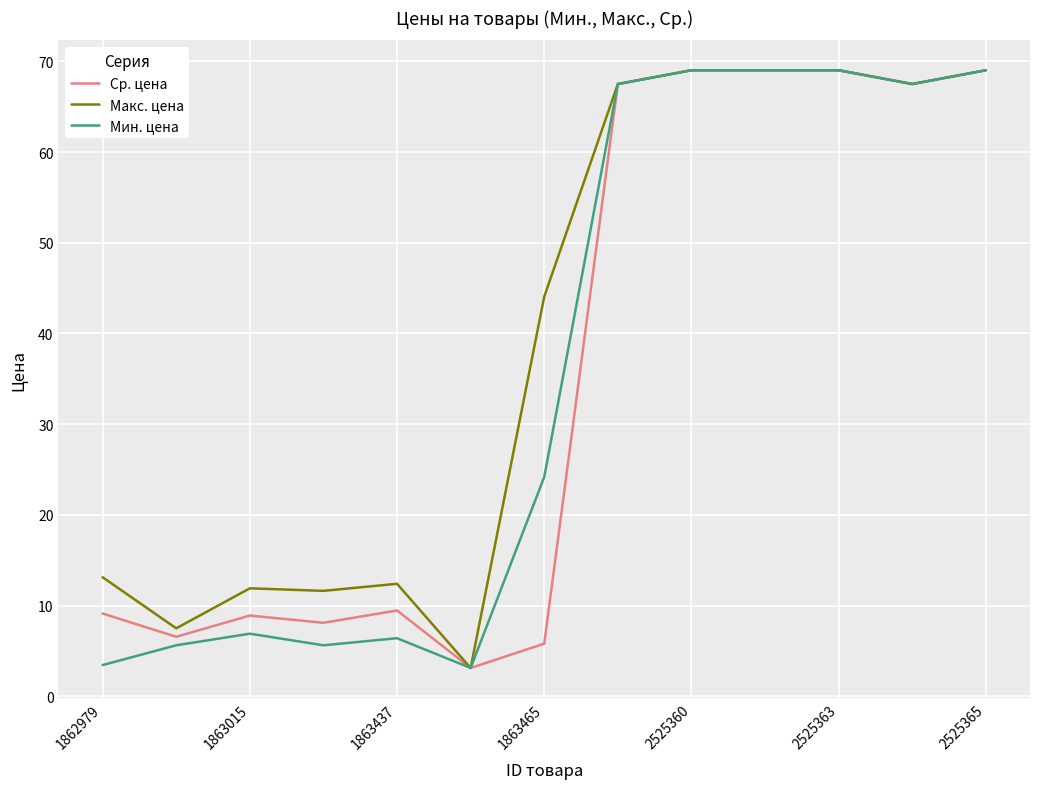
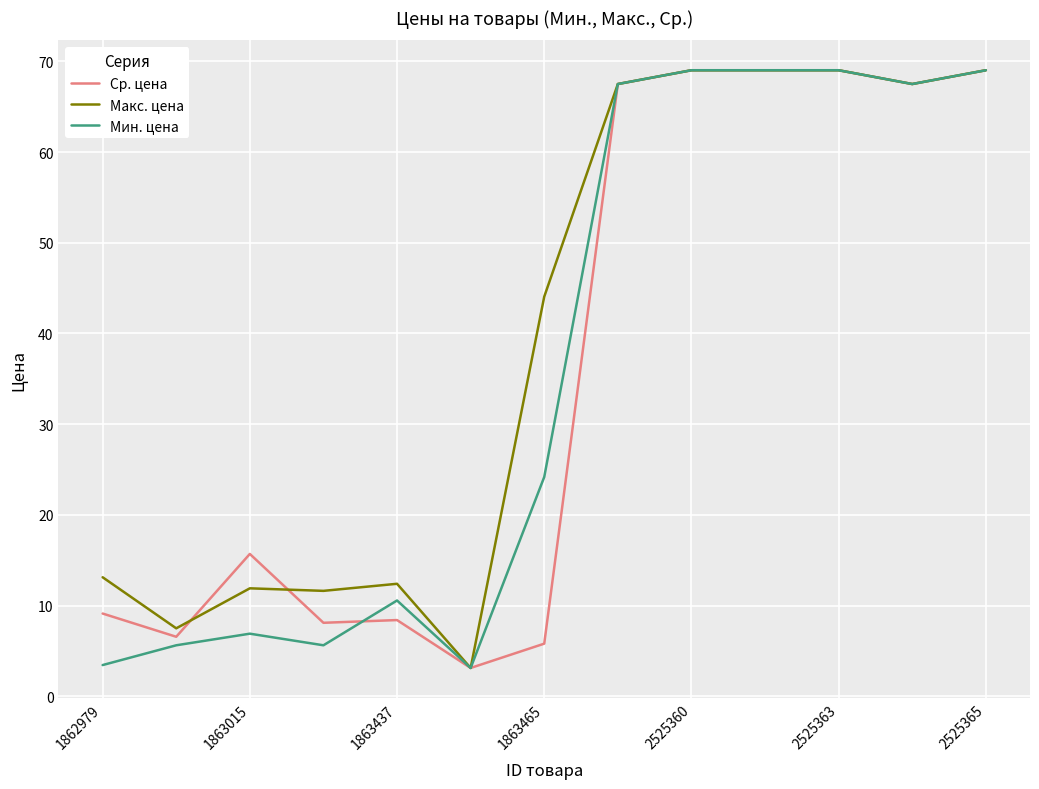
  {
    "Ср. цена": {
      "1862979": 9,
-     "1863015": 9,
-     "1863437": 9,
+     "1863015": 16,
+     "1863437": 8,
      "1863465": 6
    },
    "Макс. цена": {
      "1862979": 13,
      "1863015": 12,
      "1863437": 12,
      "1863465": 44
    },
    "Мин. цена": {
      "1862979": 3,
      "1863015": 7,
-     "1863437": 6,
+     "1863437": 11,
      "1863465": 24
    }
  }
